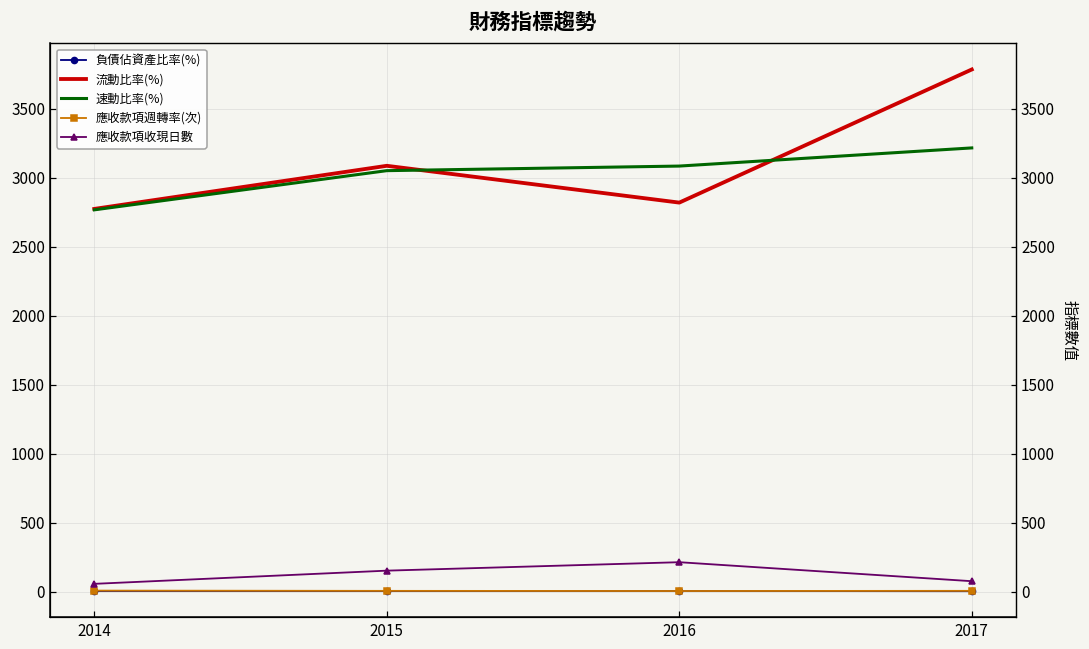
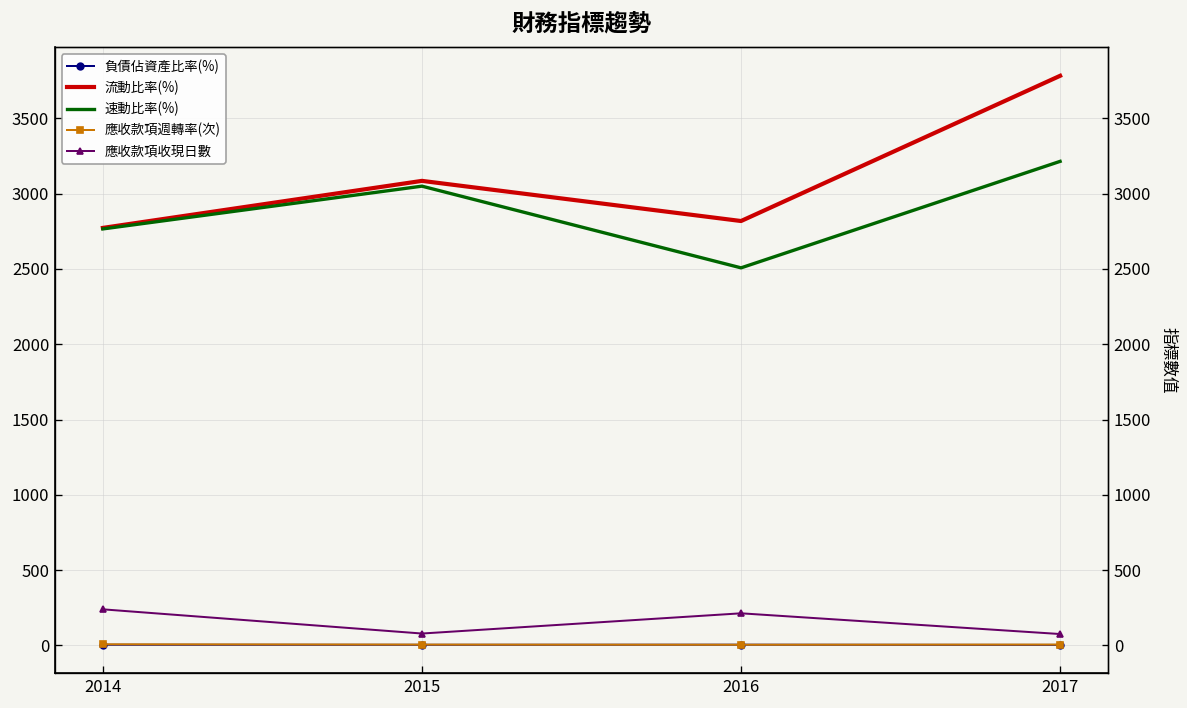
  {
    "應收款項週轉率(次)": {
      "2015": 0,
      "2016": 0,
      "2017": 0
    },
    "流動比率(%)": {
      "2015": 3090,
      "2016": 2820,
      "2017": 3780
    },
    "速動比率(%)": {
      "2015": 3050,
-     "2016": 3080,
+     "2016": 2510,
      "2017": 3210
    },
    "應收款項收現日數": {
-     "2014": 60,
-     "2015": 150,
+     "2014": 240,
+     "2015": 80,
      "2016": 210,
      "2017": 70
    }
  }
